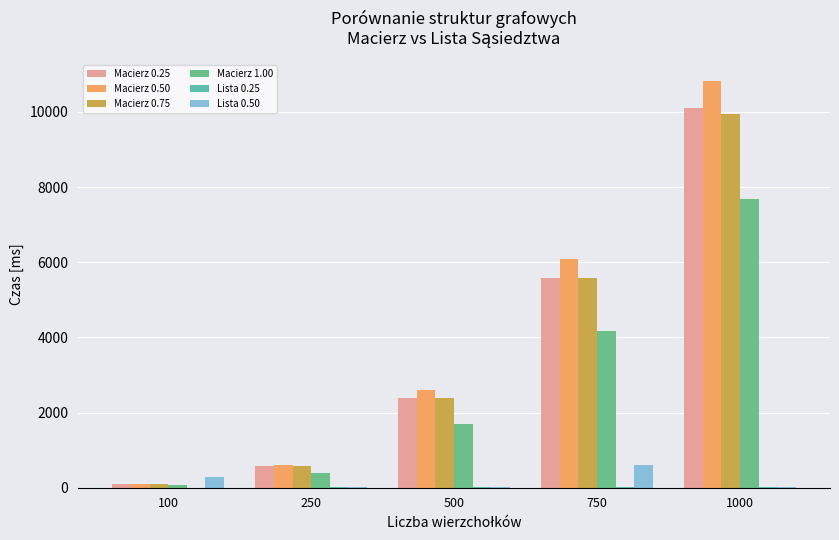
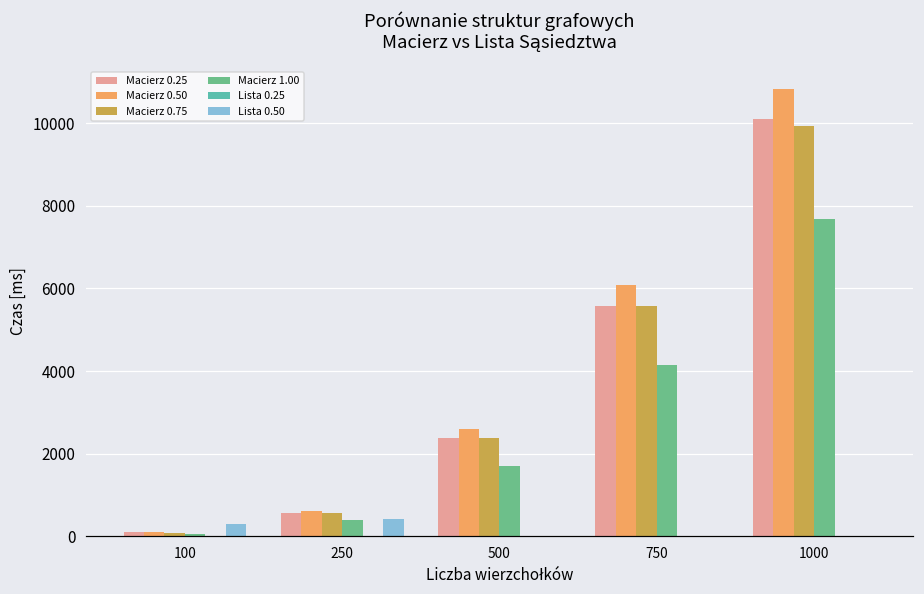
  {
    "Lista 0.50": {
      "100": 300,
-     "250": 0,
-     "750": 600
+     "250": 400,
+     "750": 0
    }
  }
